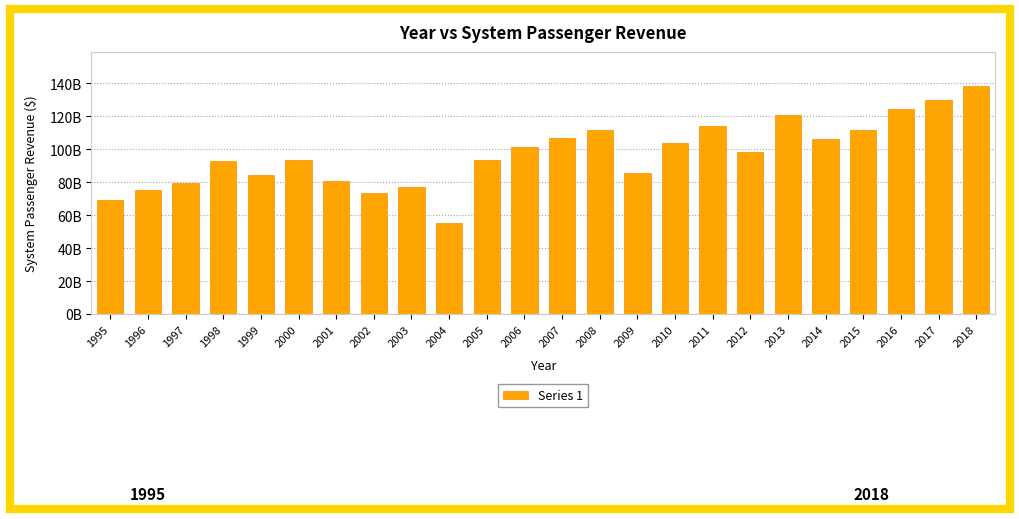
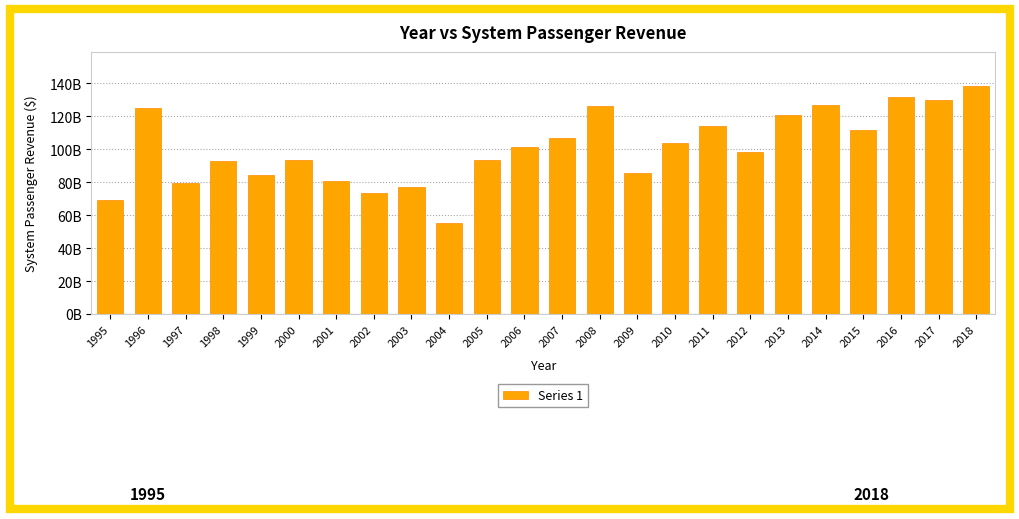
  {
    "1995": 69000000000,
-   "1996": 75000000000,
+   "1996": 125000000000,
    "1997": 79000000000,
    "1998": 93000000000,
    "1999": 84000000000,
    "2000": 94000000000,
    "2001": 81000000000,
    "2002": 73000000000,
    "2003": 77000000000,
    "2004": 56000000000,
    "2005": 94000000000,
    "2006": 101000000000,
    "2007": 107000000000,
-   "2008": 112000000000,
+   "2008": 126000000000,
    "2009": 85000000000,
    "2010": 104000000000,
    "2011": 114000000000,
    "2012": 98000000000,
    "2013": 121000000000,
-   "2014": 106000000000,
+   "2014": 127000000000,
    "2015": 112000000000,
-   "2016": 125000000000,
+   "2016": 132000000000,
    "2017": 130000000000,
    "2018": 138000000000
  }
